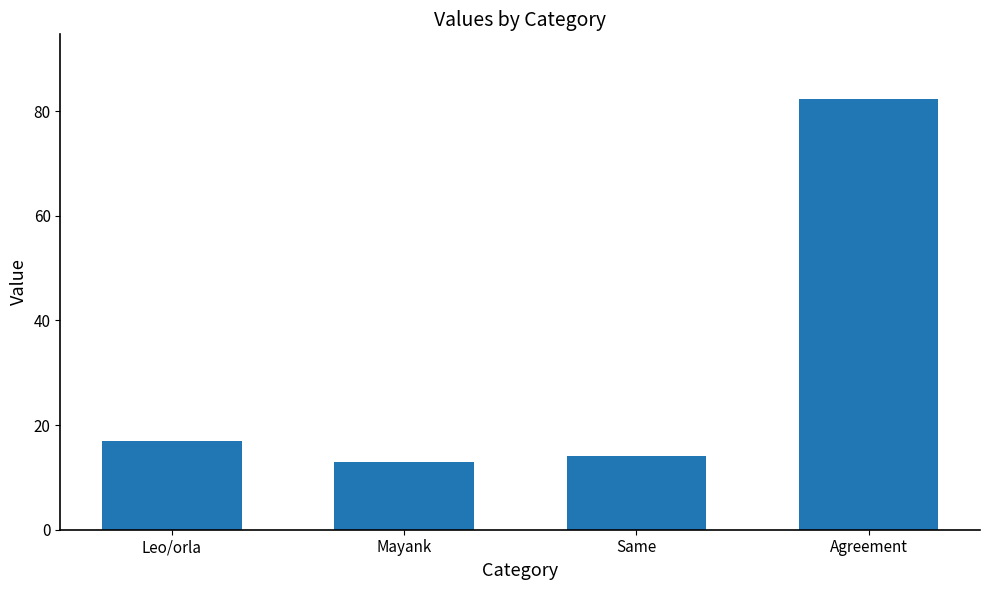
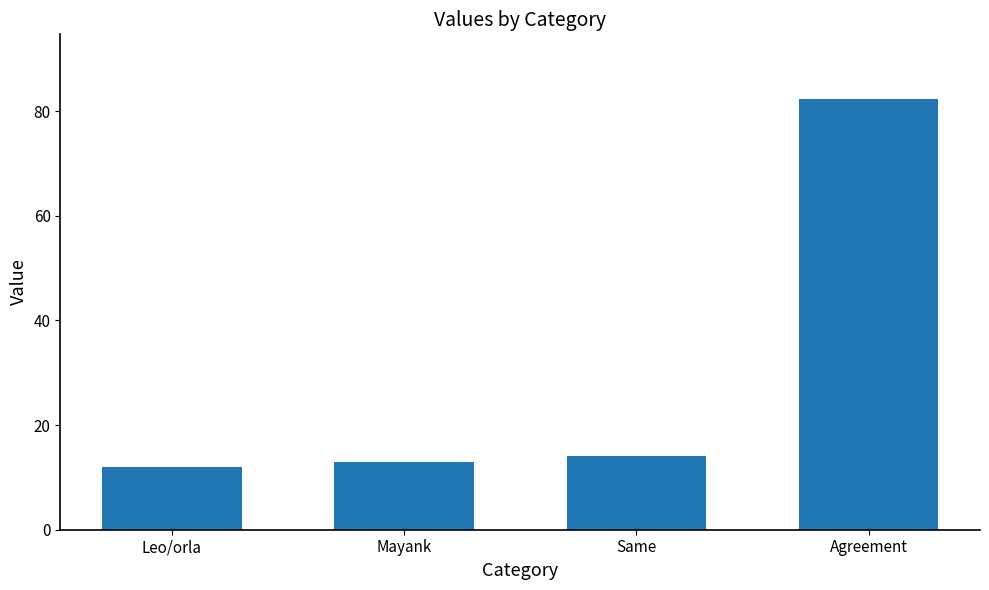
  {
-   "Leo/orla": 17,
+   "Leo/orla": 12,
    "Mayank": 13,
    "Same": 14,
    "Agreement": 82
  }
